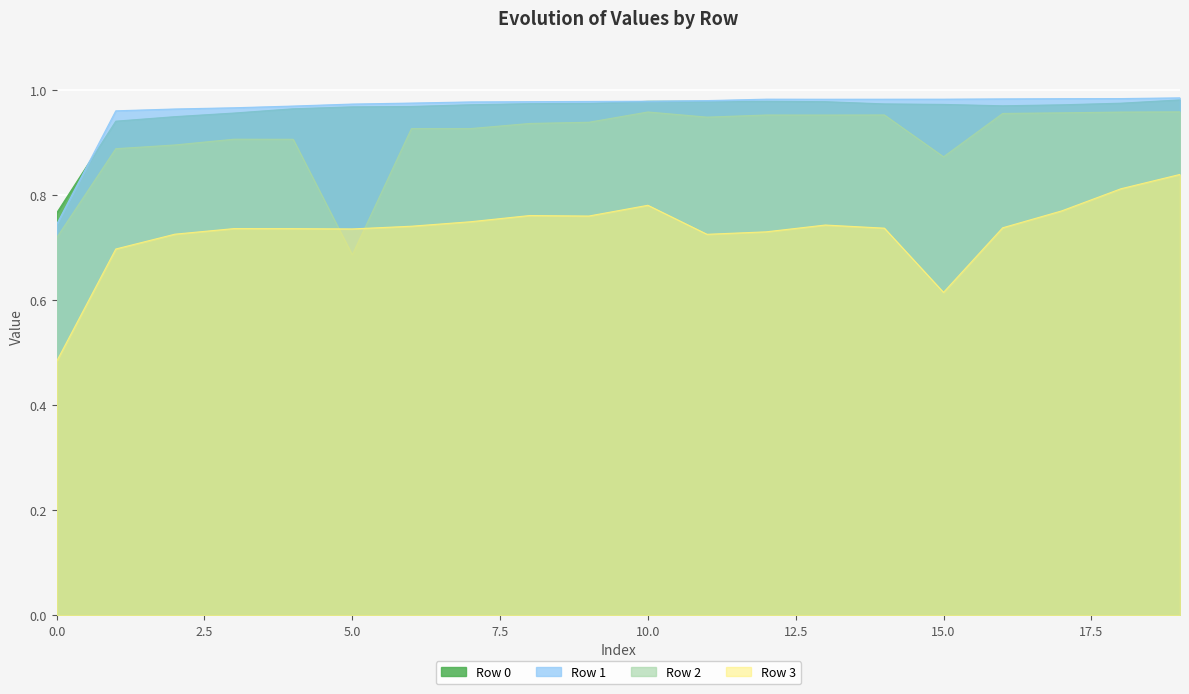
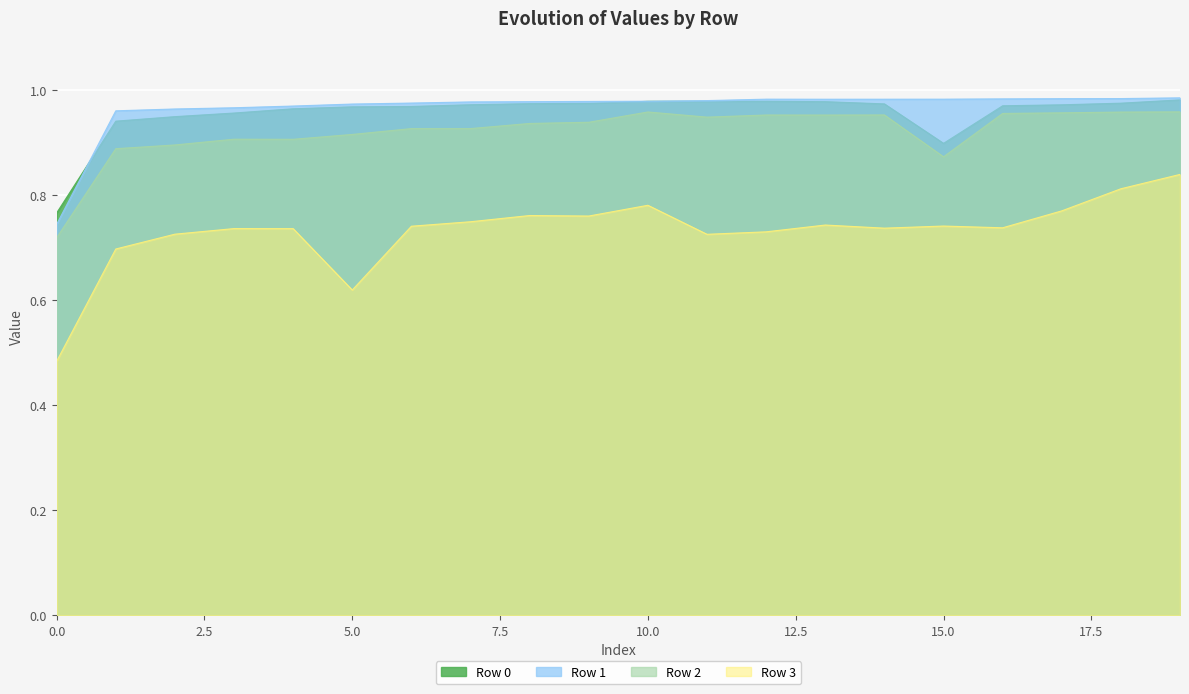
  {
    "Row 0": {
      "0.0": 0.77,
      "5.0": 0.97,
-     "15.0": 0.97
+     "15.0": 0.90
    },
    "Row 1": {
      "0.0": 0.75,
      "5.0": 0.97,
      "15.0": 0.98
    },
    "Row 2": {
      "0.0": 0.72,
-     "5.0": 0.69,
+     "5.0": 0.92,
      "10.0": 0.96,
      "15.0": 0.87
    },
    "Row 3": {
      "0.0": 0.48,
-     "5.0": 0.74,
+     "5.0": 0.62,
      "10.0": 0.78,
-     "15.0": 0.62
+     "15.0": 0.74
    }
  }
